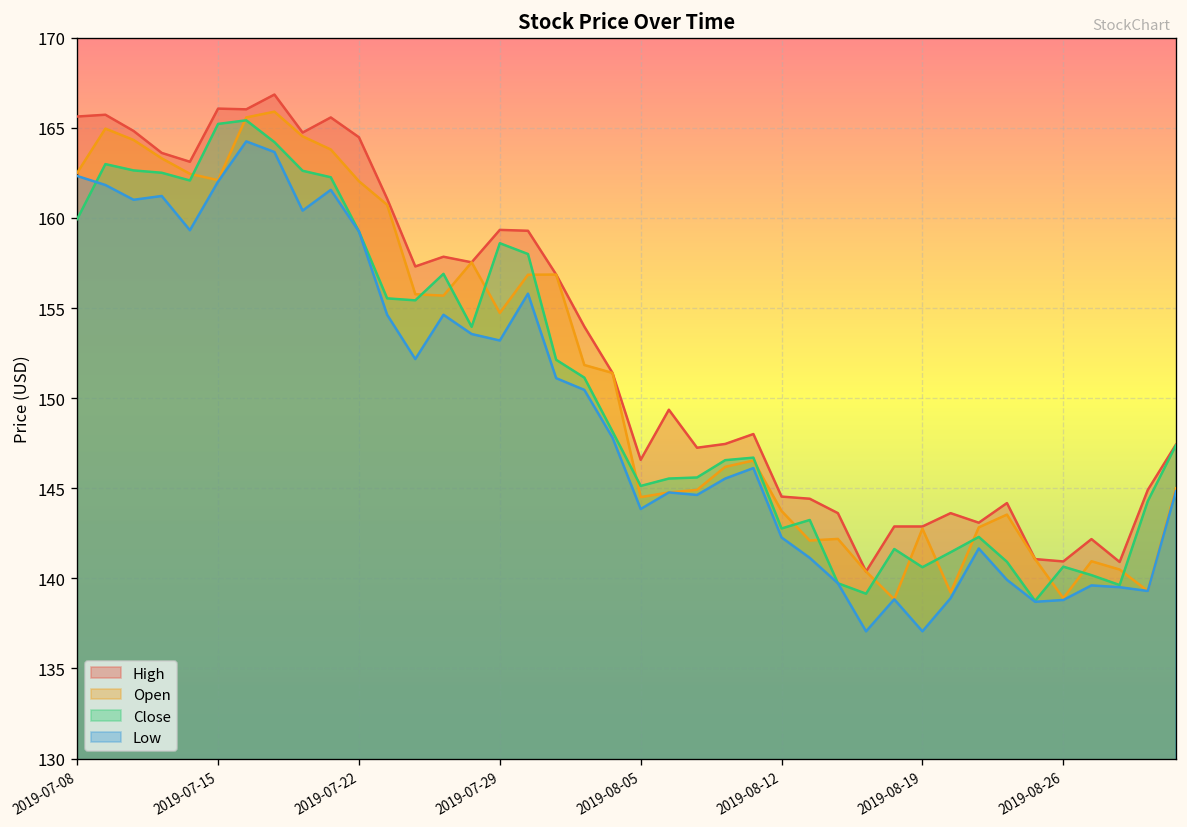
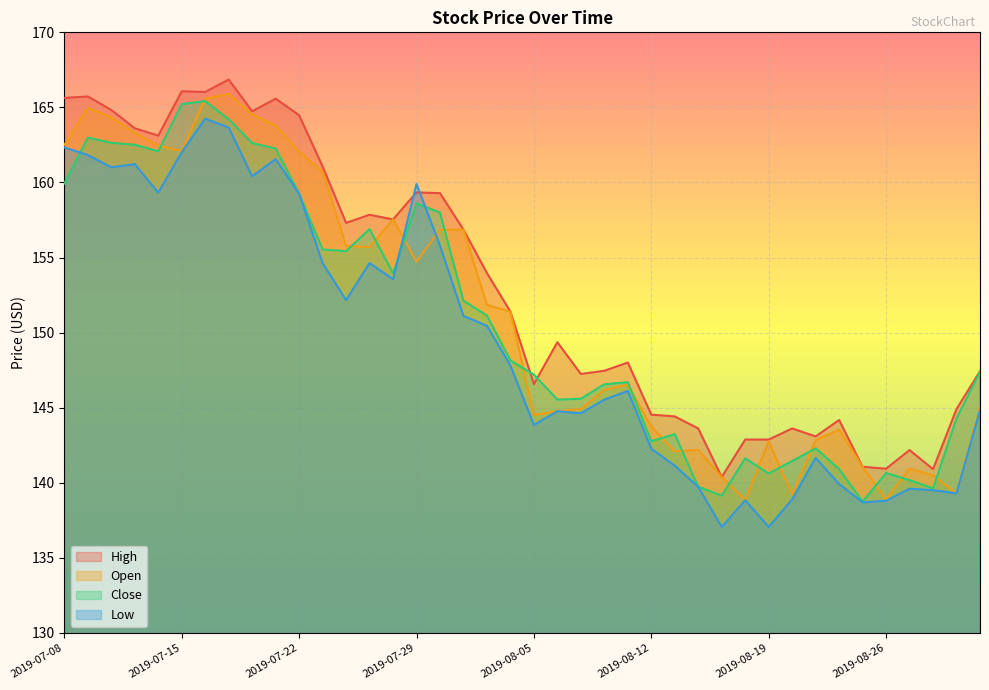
  {
    "Close": {
      "2019-07-08": 159.9,
      "2019-07-15": 165.2,
      "2019-07-29": 158.6,
-     "2019-08-05": 145.1,
+     "2019-08-05": 147.2,
      "2019-08-12": 142.8,
      "2019-08-19": 140.6,
      "2019-08-26": 140.7
    },
    "Low": {
      "2019-07-08": 162.3,
-     "2019-07-29": 153.2,
+     "2019-07-29": 159.9,
      "2019-08-05": 143.9,
      "2019-08-12": 142.3,
      "2019-08-19": 137.1
    }
  }
